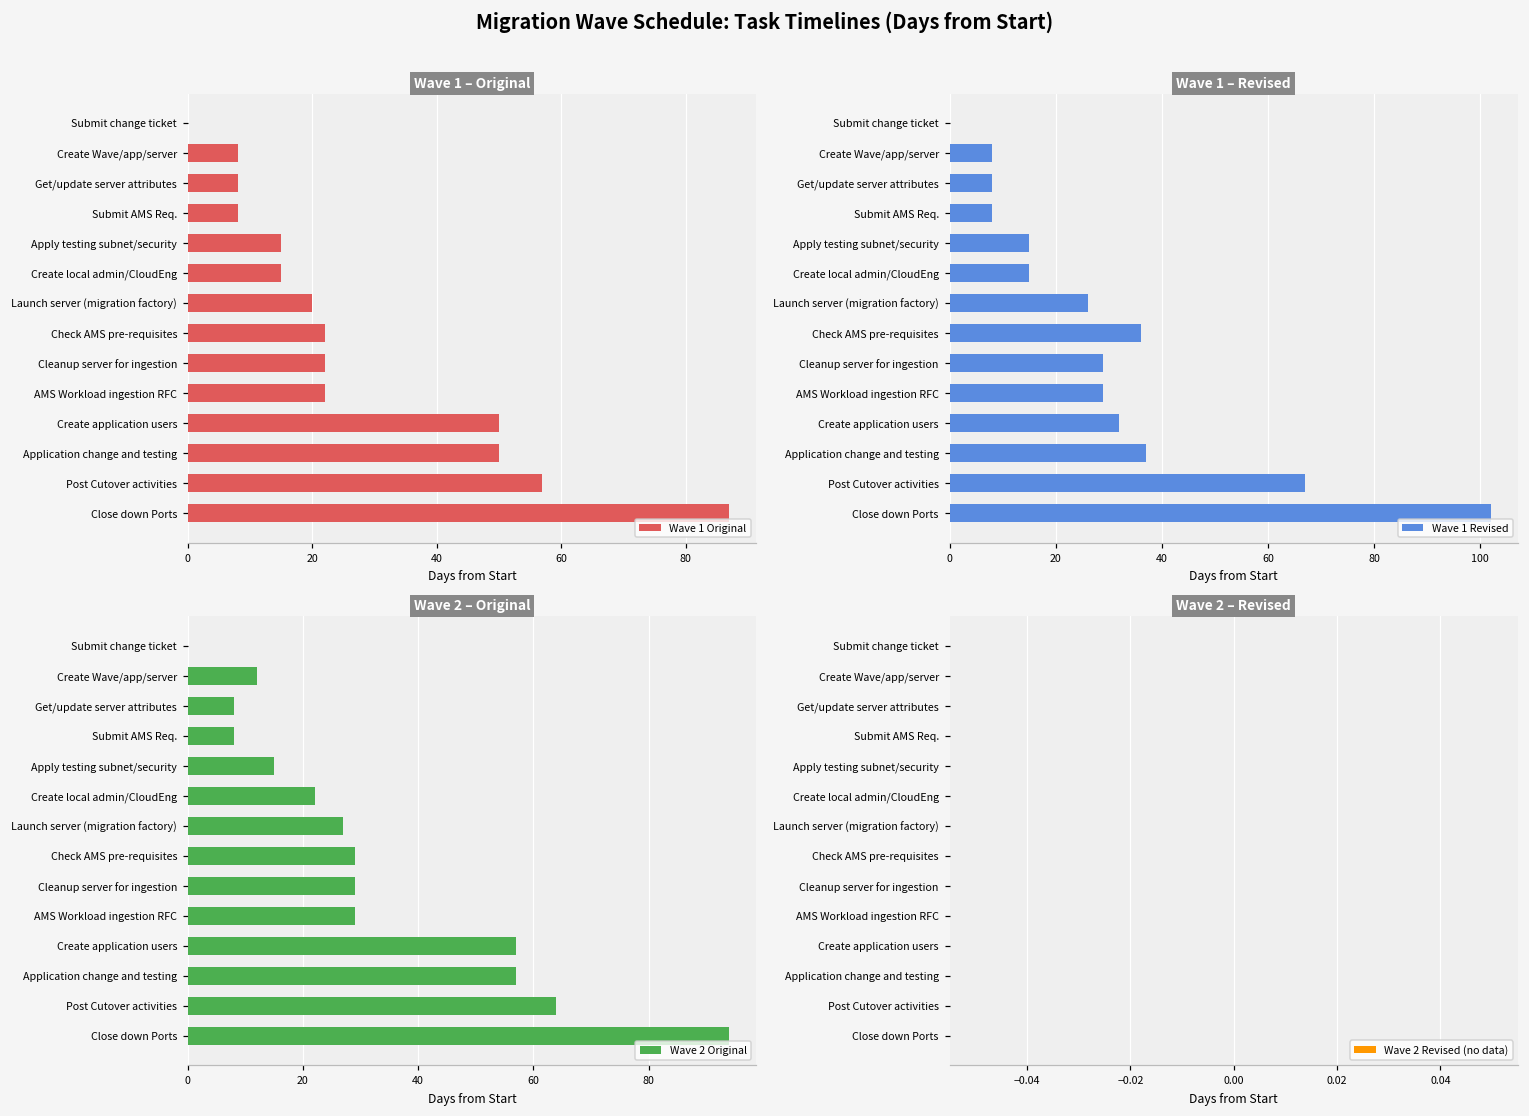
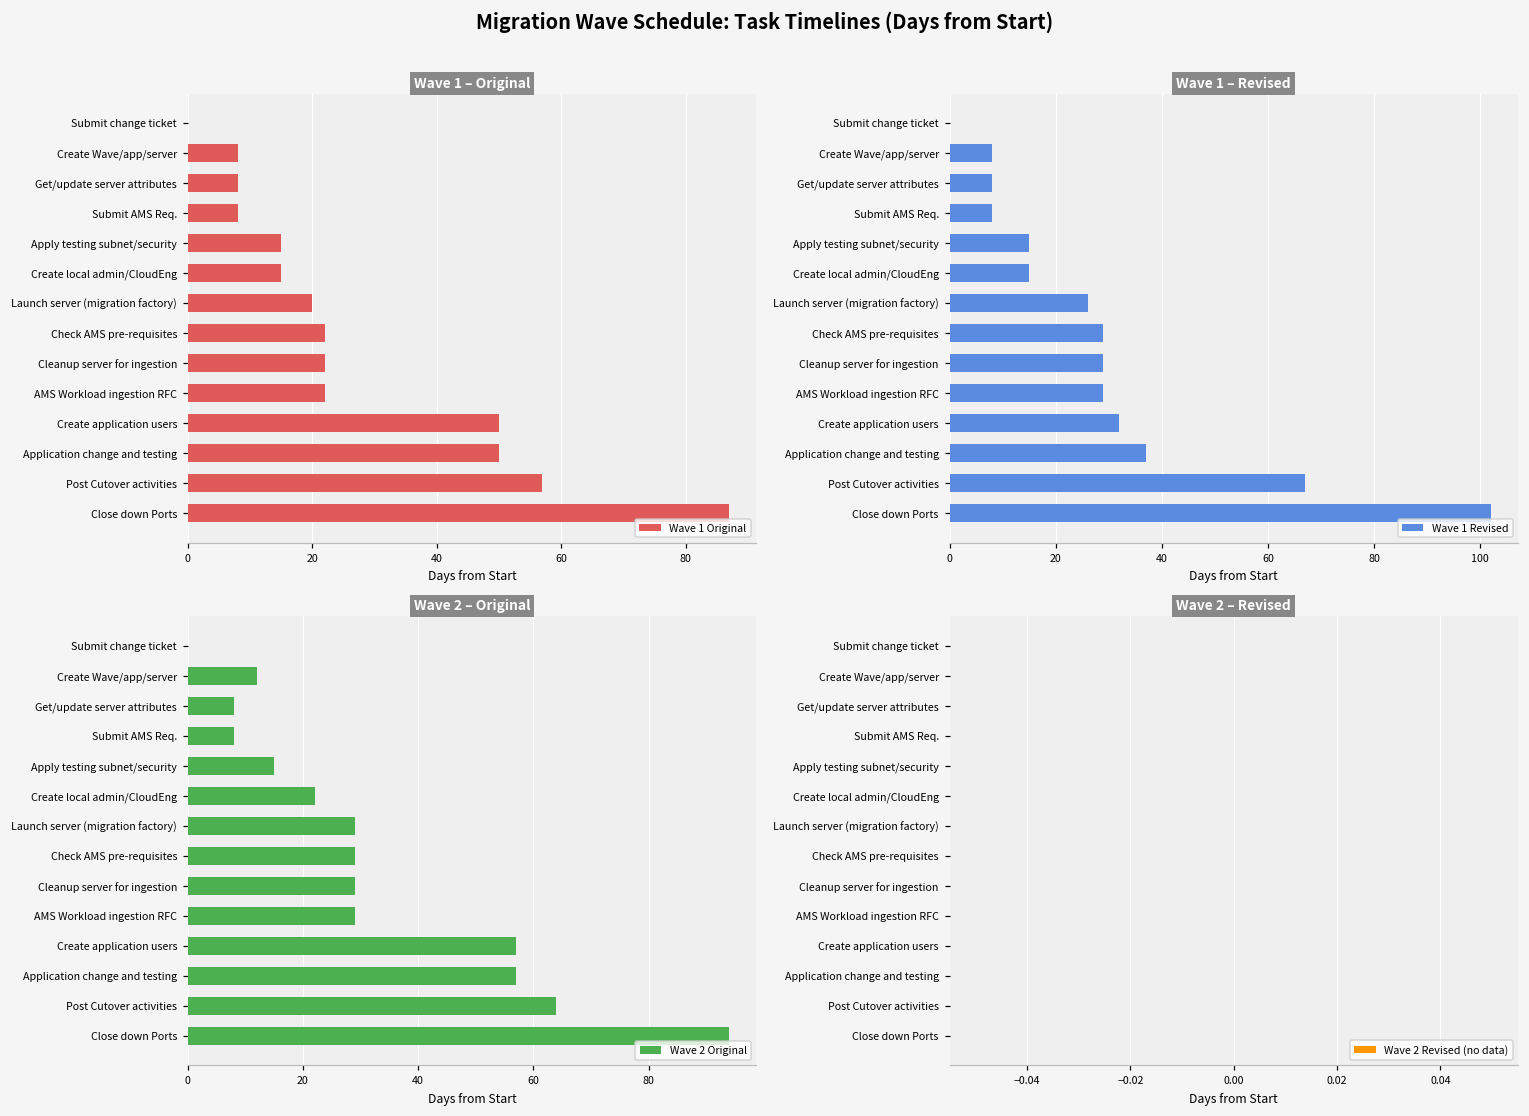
  {
    "Wave 1 – Original": {
      "Submit change ticket": 0,
      "Create Wave/app/server": 8,
      "Get/update server attributes": 8,
      "Submit AMS Req.": 8,
      "Apply testing subnet/security": 15,
      "Create local admin/CloudEng": 15,
      "Launch server (migration factory)": 20,
      "Check AMS pre-requisites": 22,
      "Cleanup server for ingestion": 22,
      "AMS Workload ingestion RFC": 22,
      "Create application users": 50,
      "Application change and testing": 50,
      "Post Cutover activities": 57,
      "Close down Ports": 87
    },
    "Wave 1 – Revised": {
      "Submit change ticket": 0,
      "Create Wave/app/server": 8,
      "Get/update server attributes": 8,
      "Submit AMS Req.": 8,
      "Apply testing subnet/security": 15,
      "Create local admin/CloudEng": 15,
      "Launch server (migration factory)": 26,
-     "Check AMS pre-requisites": 36,
+     "Check AMS pre-requisites": 29,
      "Cleanup server for ingestion": 29,
      "AMS Workload ingestion RFC": 29,
      "Create application users": 32,
      "Application change and testing": 37,
      "Post Cutover activities": 67,
      "Close down Ports": 102
    },
    "Wave 2 – Original": {
      "Submit change ticket": 0,
      "Create Wave/app/server": 12,
      "Get/update server attributes": 8,
      "Submit AMS Req.": 8,
      "Apply testing subnet/security": 15,
      "Create local admin/CloudEng": 22,
-     "Launch server (migration factory)": 27,
+     "Launch server (migration factory)": 29,
      "Check AMS pre-requisites": 29,
      "Cleanup server for ingestion": 29,
      "AMS Workload ingestion RFC": 29,
      "Create application users": 57,
      "Application change and testing": 57,
      "Post Cutover activities": 64,
      "Close down Ports": 94
    },
    "Wave 2 – Revised": {
      "Submit change ticket": 0.000,
      "Create Wave/app/server": 0.000,
      "Get/update server attributes": 0.000,
      "Submit AMS Req.": 0.000,
      "Apply testing subnet/security": 0.000,
      "Create local admin/CloudEng": 0.000,
      "Launch server (migration factory)": 0.000,
      "Check AMS pre-requisites": 0.000,
      "Cleanup server for ingestion": 0.000,
      "AMS Workload ingestion RFC": 0.000,
      "Create application users": 0.000,
      "Application change and testing": 0.000,
      "Post Cutover activities": 0.000,
      "Close down Ports": 0.000
    }
  }
